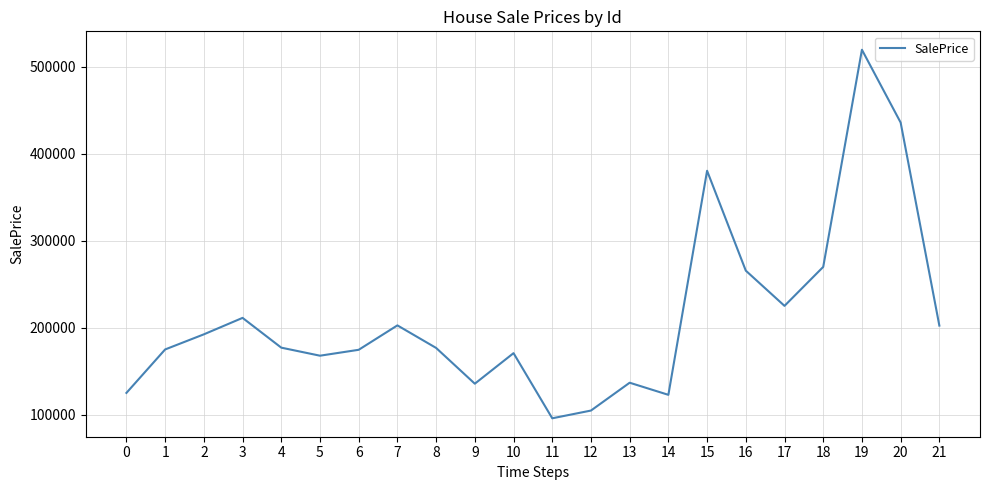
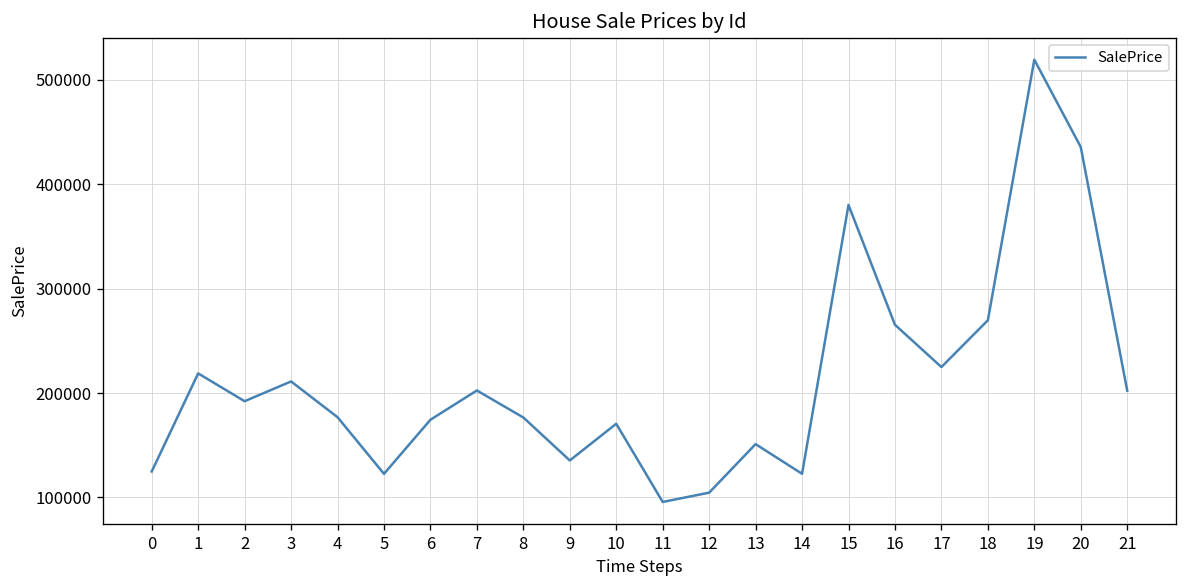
  {
    "0": 120000,
-   "1": 170000,
+   "1": 220000,
    "2": 190000,
    "3": 210000,
    "4": 180000,
-   "5": 170000,
+   "5": 120000,
    "6": 170000,
    "7": 200000,
    "8": 180000,
    "9": 140000,
    "10": 170000,
    "11": 100000,
    "12": 100000,
-   "13": 140000,
+   "13": 150000,
    "14": 120000,
    "15": 380000,
    "16": 270000,
    "17": 220000,
    "18": 270000,
    "19": 520000,
    "20": 440000,
    "21": 200000
  }
